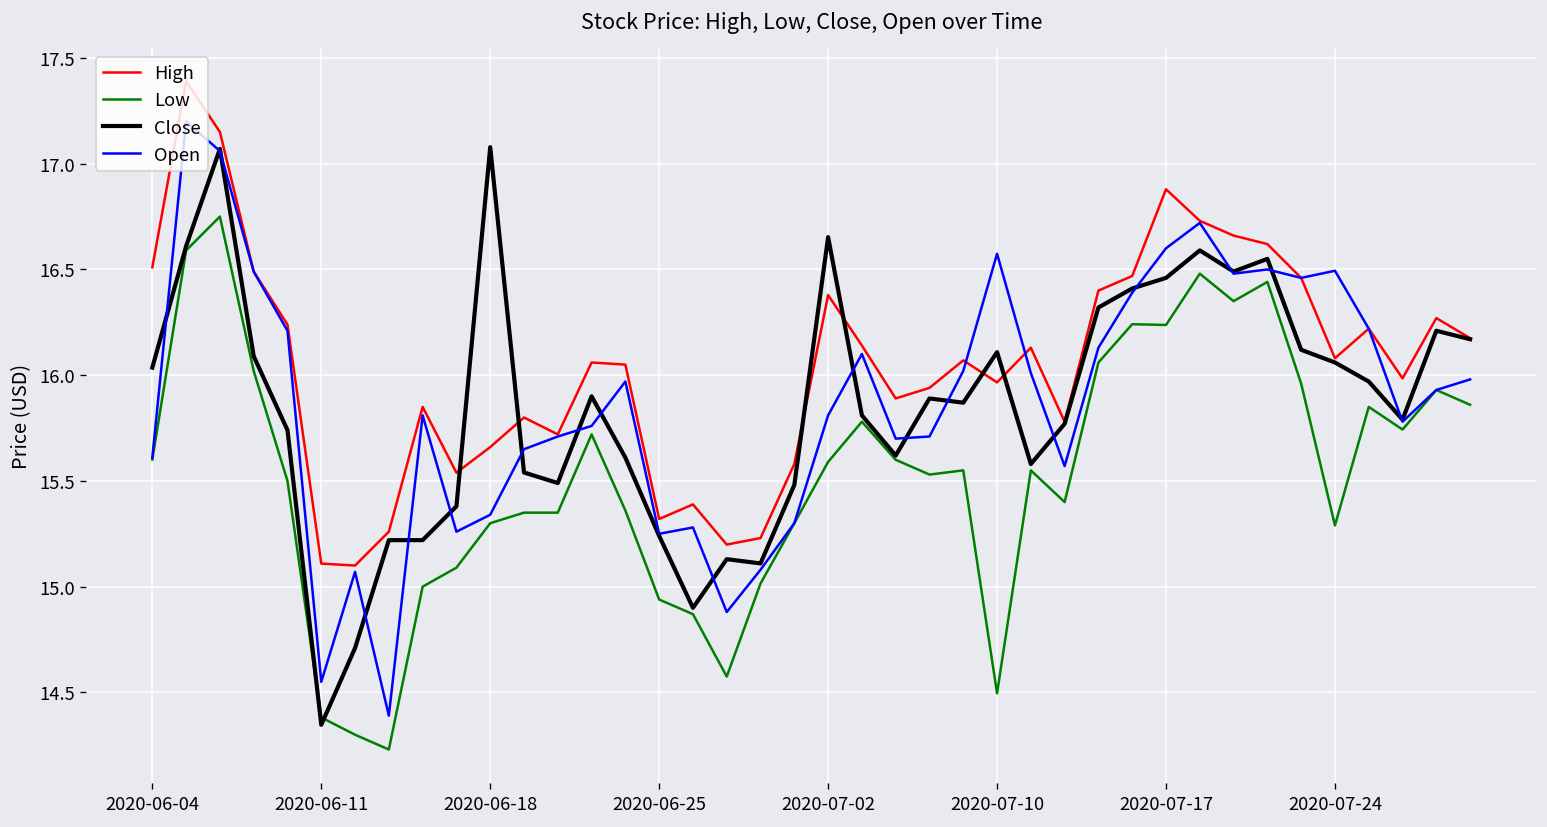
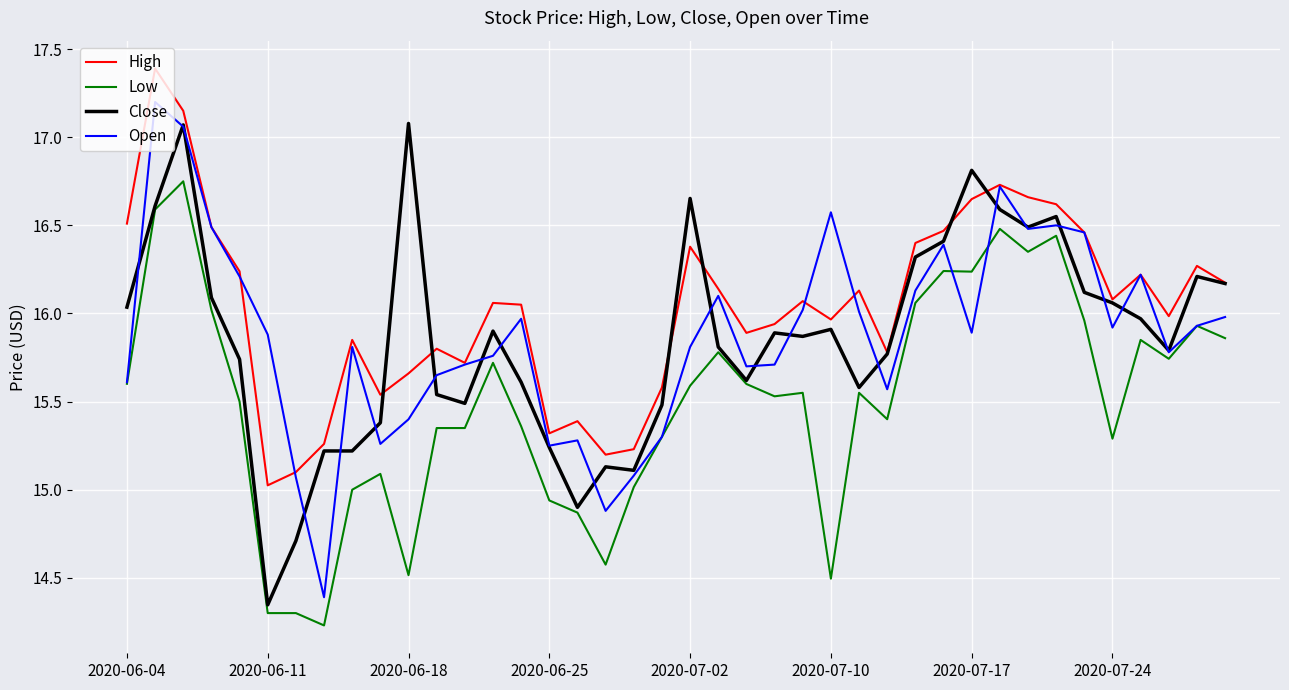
  {
    "High": {
      "2020-06-04": 16.51,
-     "2020-06-11": 15.11,
+     "2020-06-11": 15.02,
      "2020-06-18": 15.66,
      "2020-06-25": 15.32,
      "2020-07-02": 16.38,
      "2020-07-10": 15.97,
-     "2020-07-17": 16.88,
+     "2020-07-17": 16.65,
      "2020-07-24": 16.08
    },
    "Low": {
-     "2020-06-11": 14.38,
-     "2020-06-18": 15.30,
+     "2020-06-11": 14.30,
+     "2020-06-18": 14.52,
      "2020-06-25": 14.94,
      "2020-07-02": 15.59,
      "2020-07-10": 14.50,
      "2020-07-17": 16.24,
      "2020-07-24": 15.29
    },
    "Close": {
      "2020-06-04": 16.04,
      "2020-06-11": 14.35,
      "2020-06-18": 17.08,
      "2020-07-02": 16.65,
-     "2020-07-10": 16.11,
-     "2020-07-17": 16.46,
+     "2020-07-10": 15.91,
+     "2020-07-17": 16.81,
      "2020-07-24": 16.06
    },
    "Open": {
-     "2020-06-11": 14.55,
-     "2020-06-18": 15.34,
+     "2020-06-11": 15.88,
+     "2020-06-18": 15.40,
      "2020-07-02": 15.81,
      "2020-07-10": 16.57,
-     "2020-07-17": 16.60,
-     "2020-07-24": 16.49
+     "2020-07-17": 15.89,
+     "2020-07-24": 15.92
    }
  }
